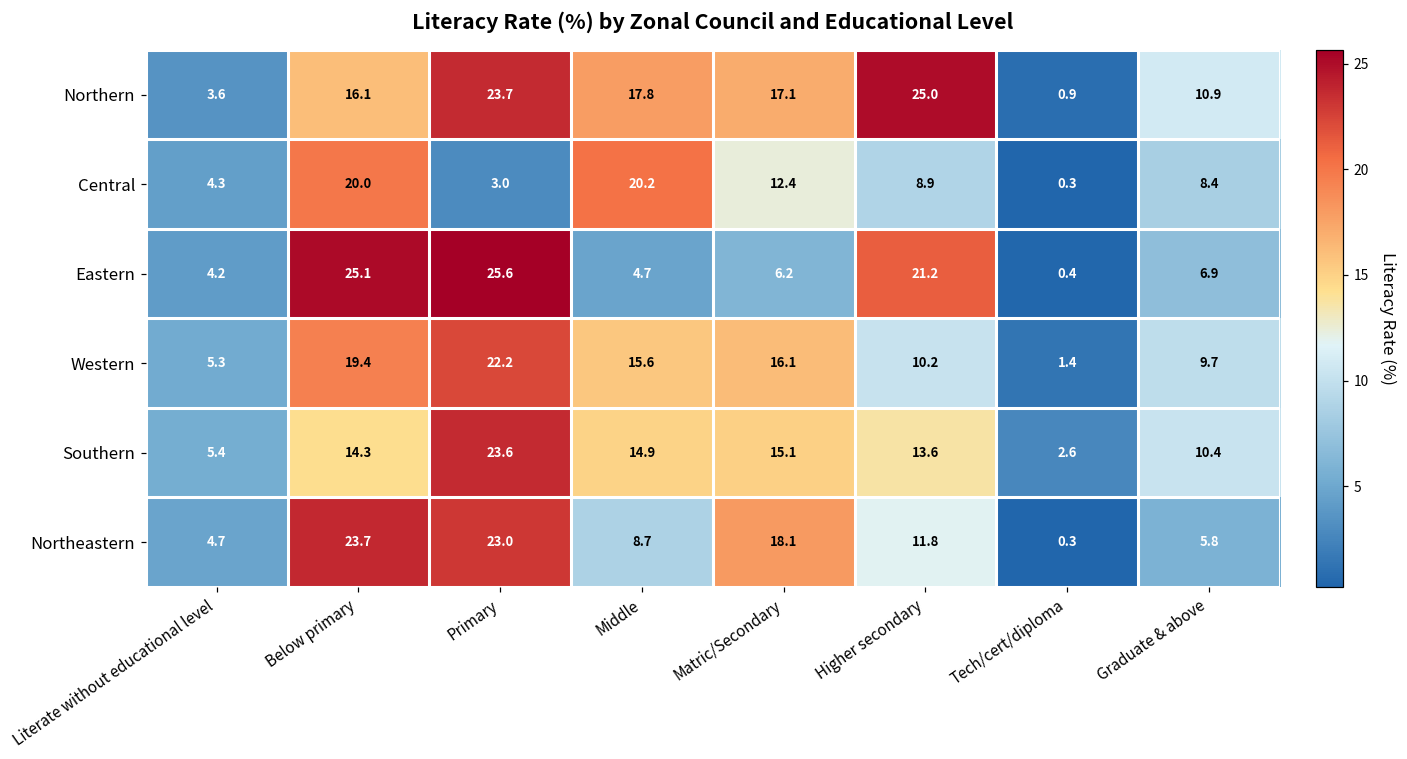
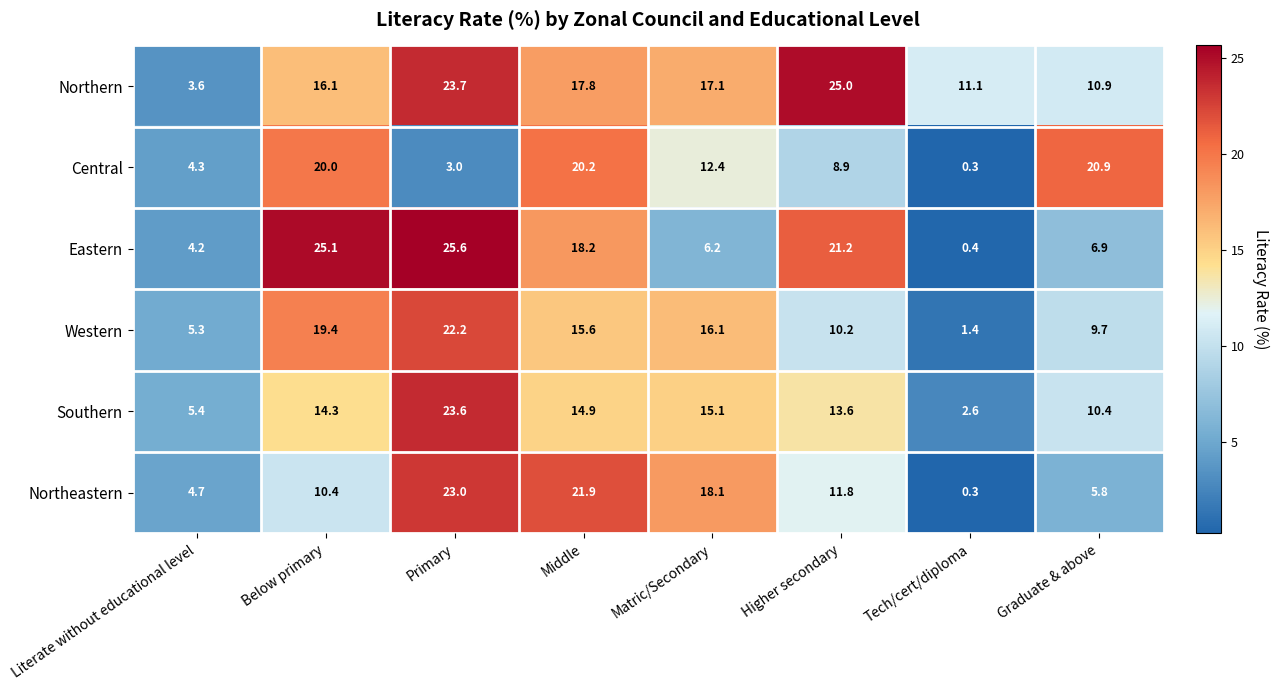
  {
    "Northern": {
      "Literate without educational level": 3.6,
      "Below primary": 16.1,
      "Primary": 23.7,
      "Middle": 17.8,
      "Matric/Secondary": 17.1,
      "Higher secondary": 25.0,
-     "Tech/cert/diploma": 0.9,
+     "Tech/cert/diploma": 11.1,
      "Graduate & above": 10.9
    },
    "Central": {
      "Literate without educational level": 4.3,
      "Below primary": 20.0,
      "Primary": 3.0,
      "Middle": 20.2,
      "Matric/Secondary": 12.4,
      "Higher secondary": 8.9,
      "Tech/cert/diploma": 0.3,
-     "Graduate & above": 8.4
+     "Graduate & above": 20.9
    },
    "Eastern": {
      "Literate without educational level": 4.2,
      "Below primary": 25.1,
      "Primary": 25.6,
-     "Middle": 4.7,
+     "Middle": 18.2,
      "Matric/Secondary": 6.2,
      "Higher secondary": 21.2,
      "Tech/cert/diploma": 0.4,
      "Graduate & above": 6.9
    },
    "Western": {
      "Literate without educational level": 5.3,
      "Below primary": 19.4,
      "Primary": 22.2,
      "Middle": 15.6,
      "Matric/Secondary": 16.1,
      "Higher secondary": 10.2,
      "Tech/cert/diploma": 1.4,
      "Graduate & above": 9.7
    },
    "Southern": {
      "Literate without educational level": 5.4,
      "Below primary": 14.3,
      "Primary": 23.6,
      "Middle": 14.9,
      "Matric/Secondary": 15.1,
      "Higher secondary": 13.6,
      "Tech/cert/diploma": 2.6,
      "Graduate & above": 10.4
    },
    "Northeastern": {
      "Literate without educational level": 4.7,
-     "Below primary": 23.7,
+     "Below primary": 10.4,
      "Primary": 23.0,
-     "Middle": 8.7,
+     "Middle": 21.9,
      "Matric/Secondary": 18.1,
      "Higher secondary": 11.8,
      "Tech/cert/diploma": 0.3,
      "Graduate & above": 5.8
    }
  }
